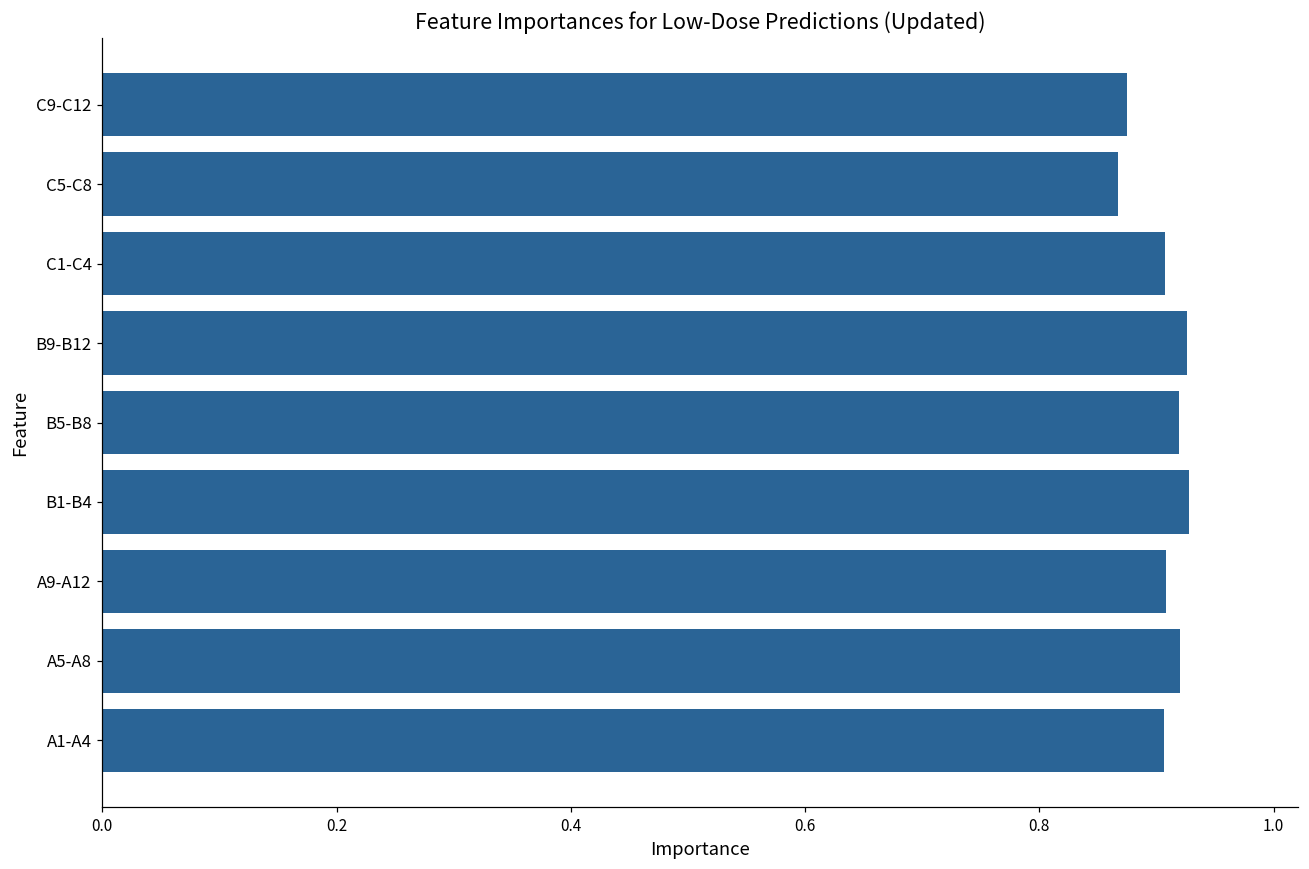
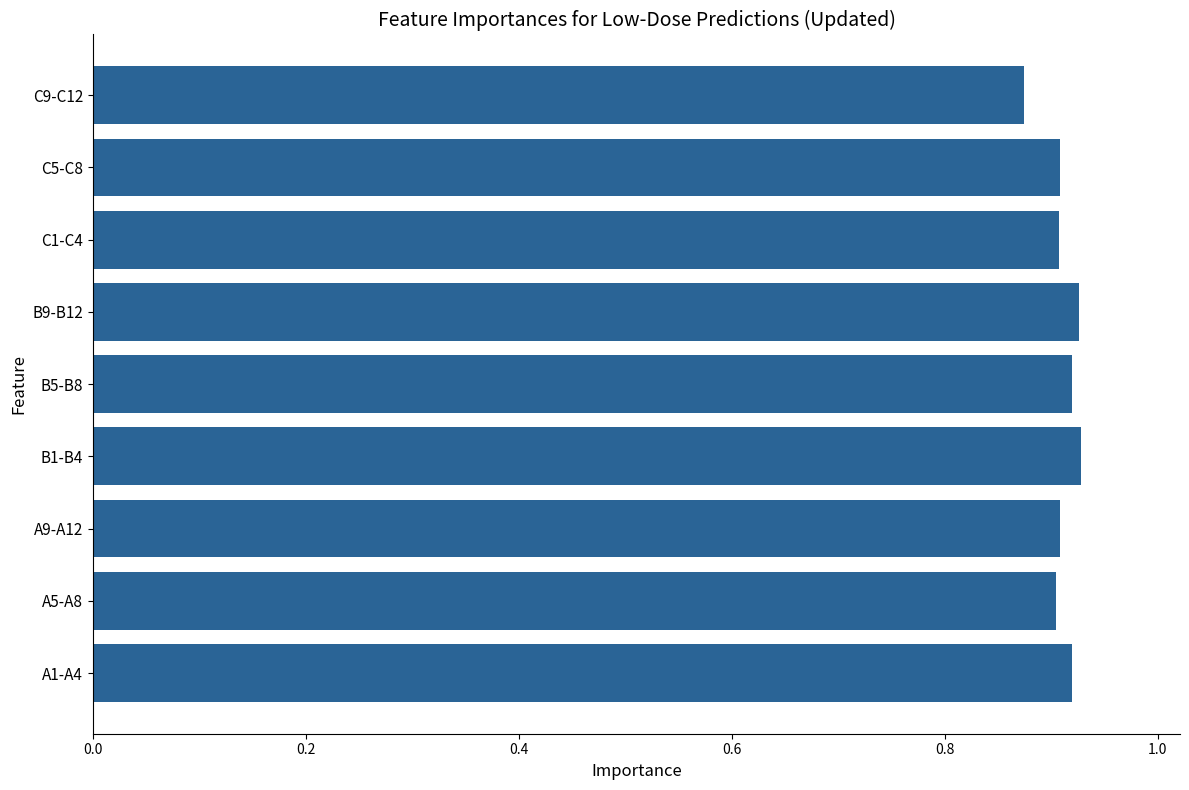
  {
    "C9-C12": 0.875,
-   "C5-C8": 0.867,
+   "C5-C8": 0.909,
    "C1-C4": 0.908,
    "B9-B12": 0.926,
    "B5-B8": 0.919,
    "B1-B4": 0.928,
    "A9-A12": 0.909,
-   "A5-A8": 0.920,
-   "A1-A4": 0.906
+   "A5-A8": 0.905,
+   "A1-A4": 0.919
  }
